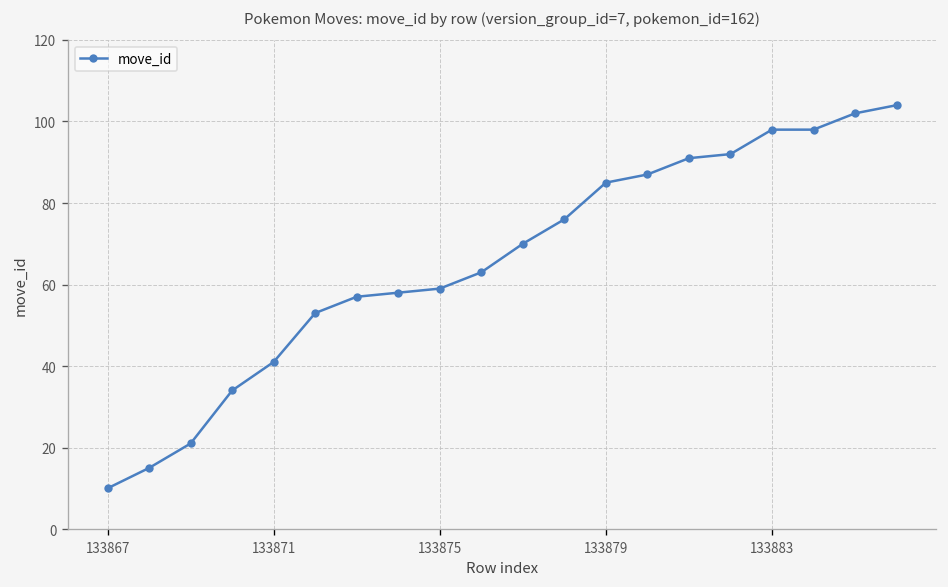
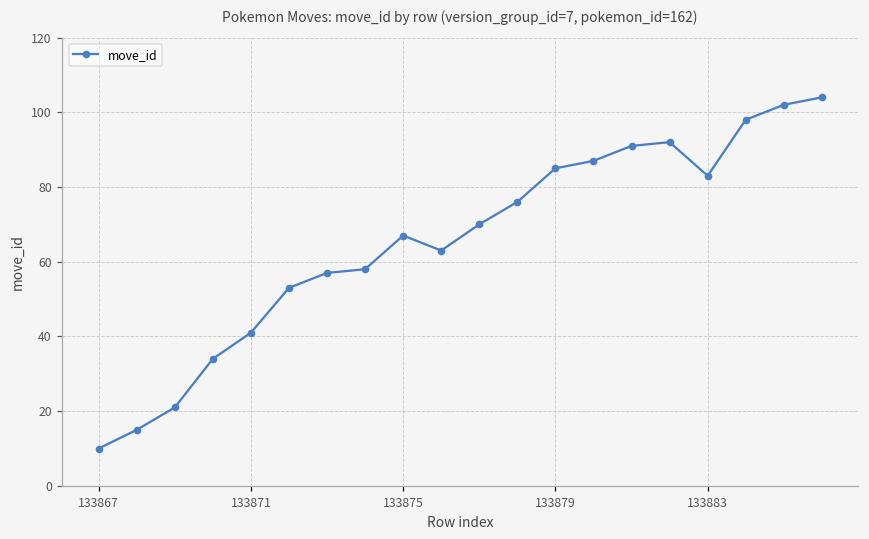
  {
    "133867": 10,
    "133871": 41,
-   "133875": 59,
+   "133875": 67,
    "133879": 85,
-   "133883": 98
+   "133883": 83
  }
